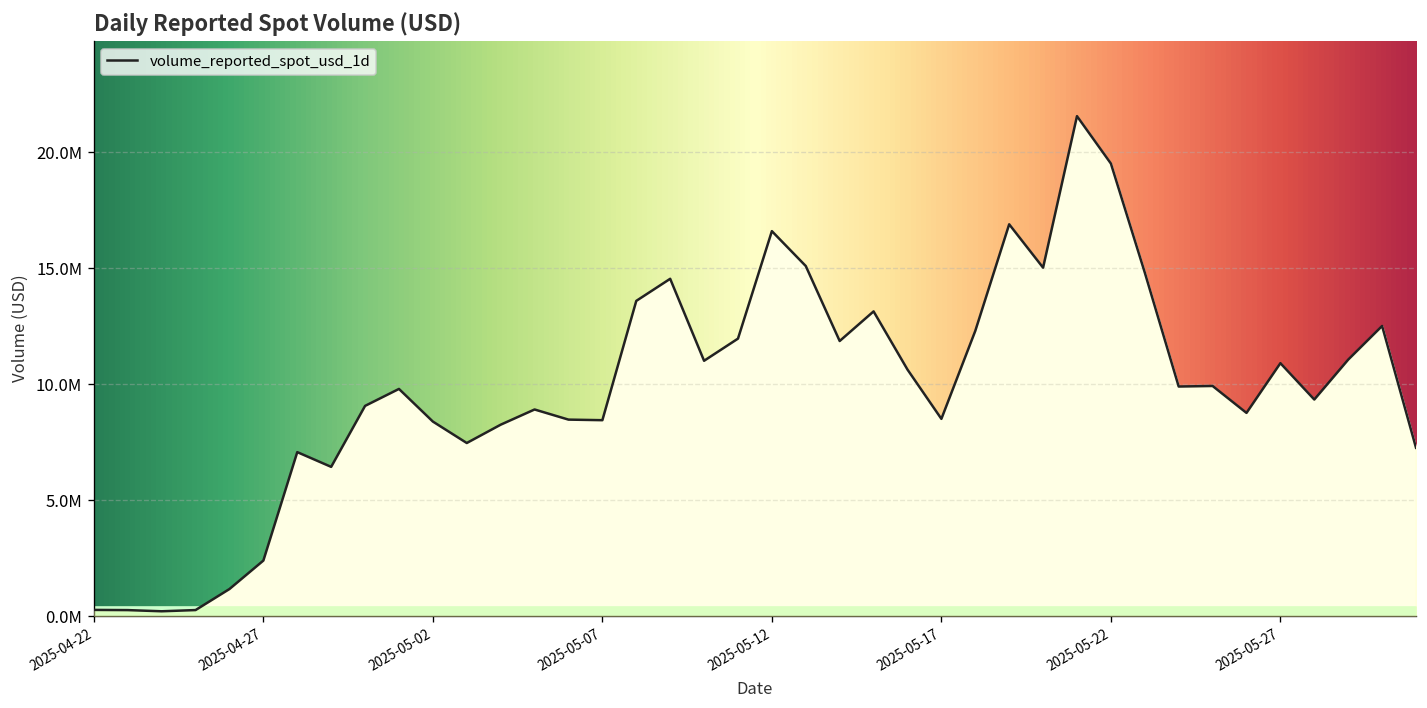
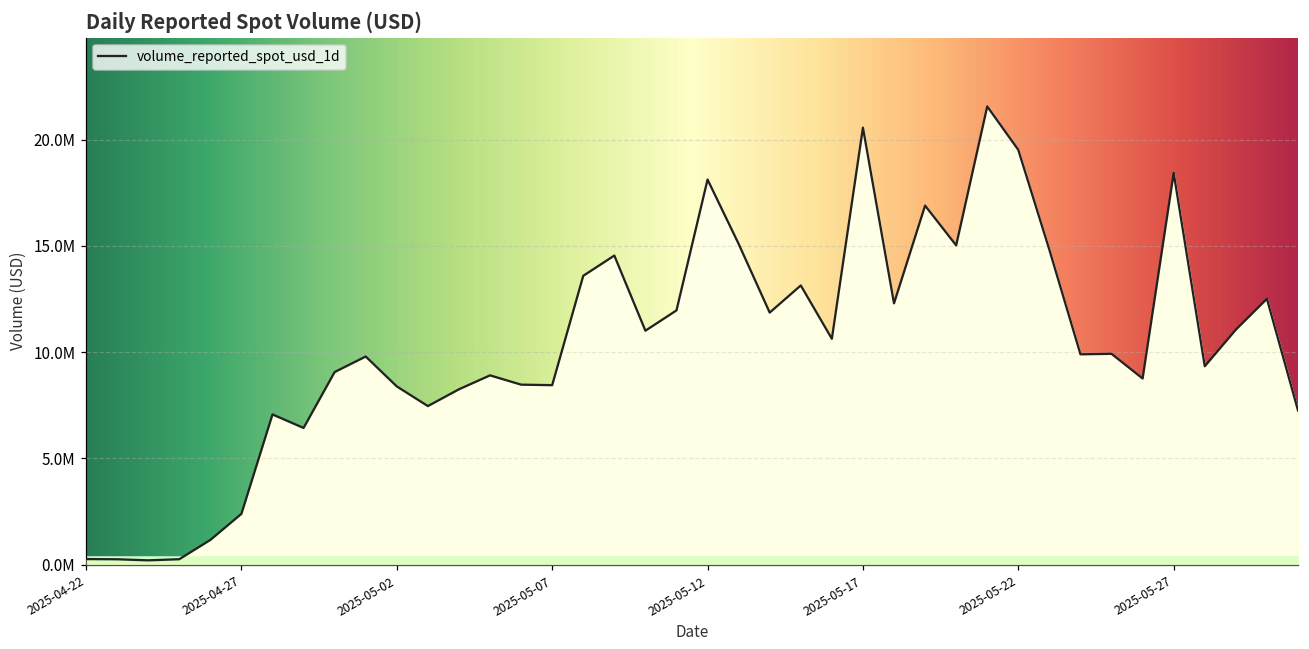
  {
    "volume_reported_spot_usd_1d": {
      "2025-04-27": 2400000,
      "2025-05-02": 8400000,
      "2025-05-07": 8400000,
-     "2025-05-12": 16600000,
-     "2025-05-17": 8500000,
+     "2025-05-12": 18100000,
+     "2025-05-17": 20600000,
      "2025-05-22": 19500000,
-     "2025-05-27": 10900000
+     "2025-05-27": 18400000
    }
  }
